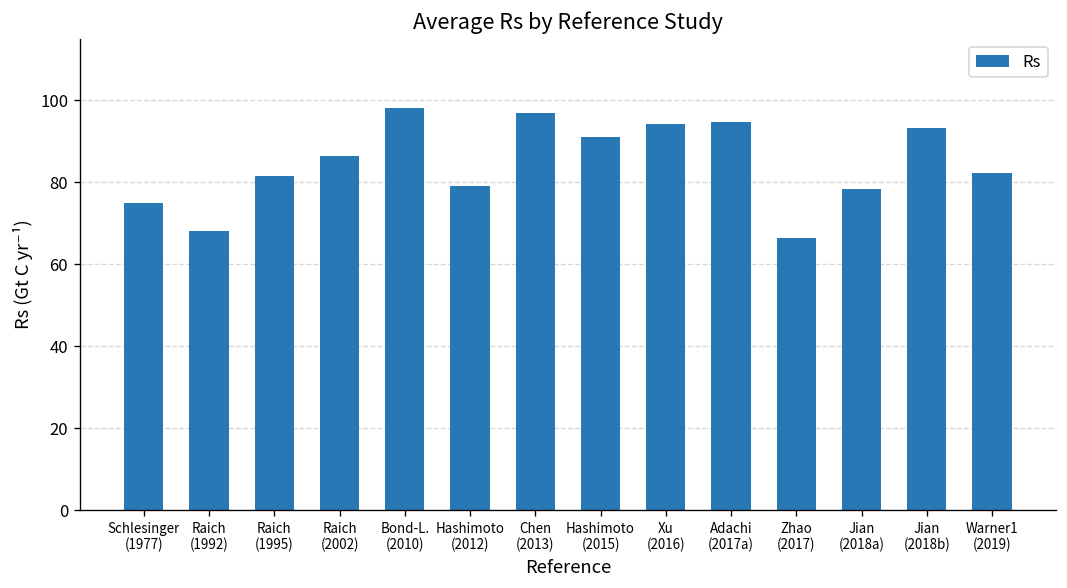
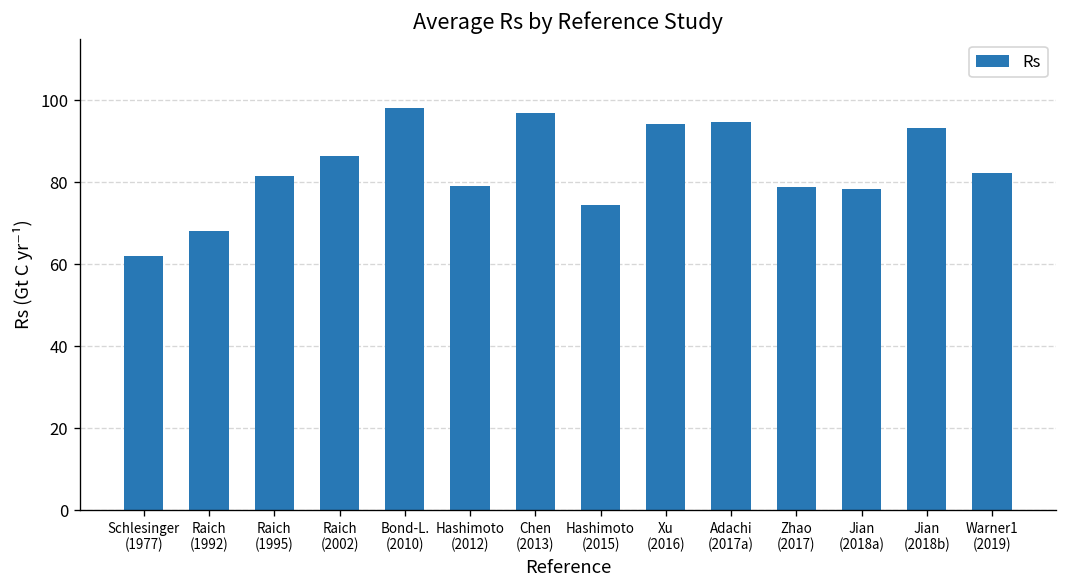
  {
-   "Schlesinger (1977)": 75,
+   "Schlesinger (1977)": 62,
    "Raich (1992)": 68,
    "Raich (1995)": 82,
    "Raich (2002)": 86,
    "Bond-L. (2010)": 98,
    "Hashimoto (2012)": 79,
    "Chen (2013)": 97,
-   "Hashimoto (2015)": 91,
+   "Hashimoto (2015)": 75,
    "Xu (2016)": 94,
    "Adachi (2017a)": 95,
-   "Zhao (2017)": 66,
+   "Zhao (2017)": 79,
    "Jian (2018a)": 78,
    "Jian (2018b)": 93,
    "Warner1 (2019)": 82
  }
